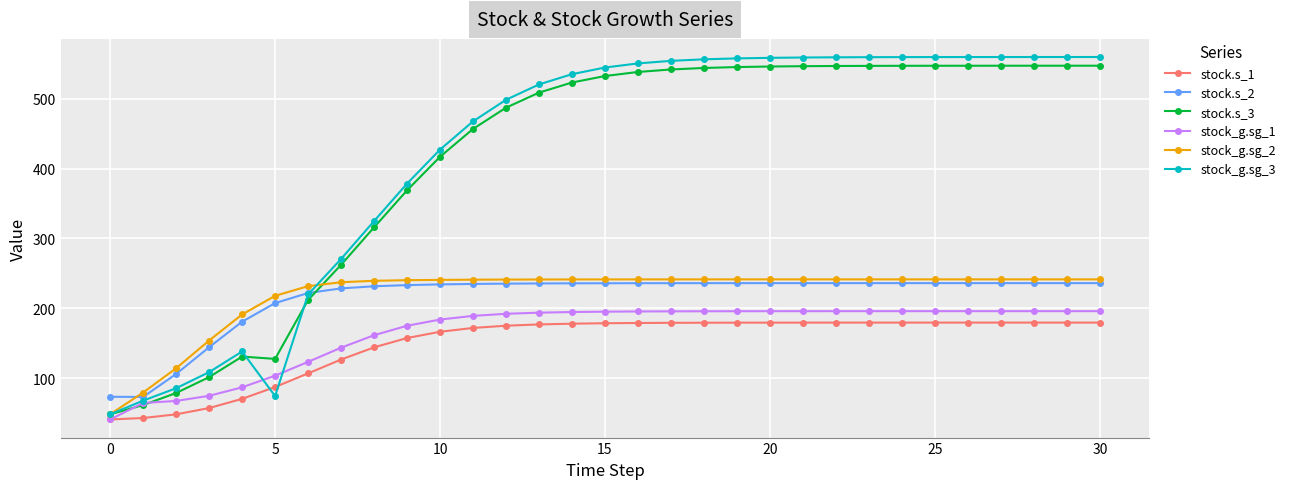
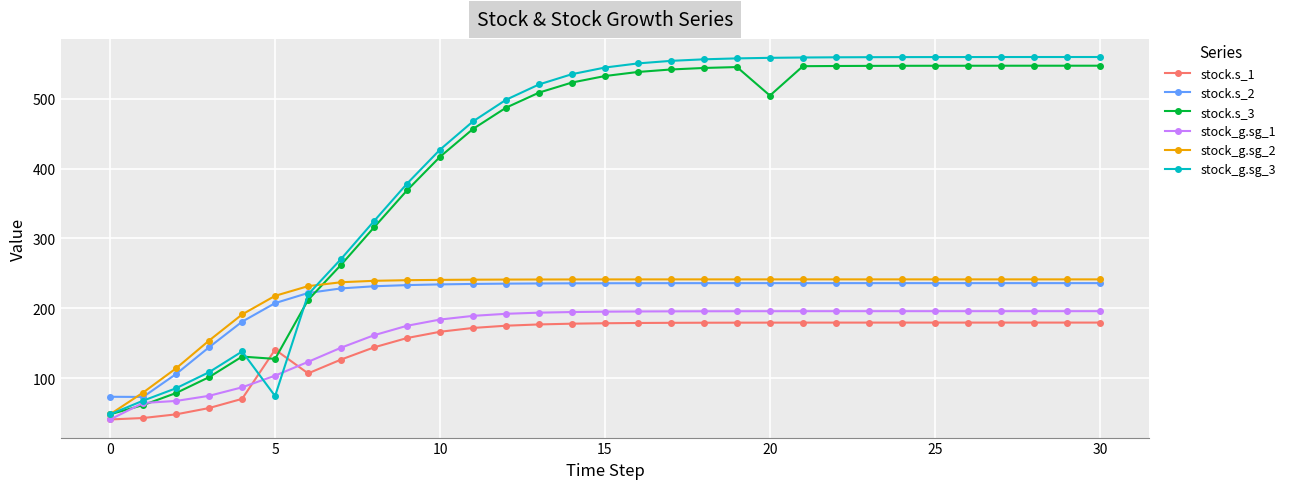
  {
    "stock.s_1": {
-     "5": 90,
+     "5": 140,
      "10": 170,
      "15": 180,
      "20": 180,
      "25": 180,
      "30": 180
    },
    "stock.s_2": {
      "0": 70,
      "5": 210,
      "10": 230,
      "15": 240,
      "20": 240,
      "25": 240,
      "30": 240
    },
    "stock.s_3": {
      "5": 130,
      "10": 420,
      "15": 530,
-     "20": 550,
+     "20": 500,
      "25": 550,
      "30": 550
    },
    "stock_g.sg_1": {
      "5": 100,
      "10": 180,
      "15": 200,
      "20": 200,
      "25": 200,
      "30": 200
    },
    "stock_g.sg_2": {
      "5": 220,
      "10": 240,
      "15": 240,
      "20": 240,
      "25": 240,
      "30": 240
    },
    "stock_g.sg_3": {
      "5": 70,
      "10": 430,
      "15": 540,
      "20": 560,
      "25": 560,
      "30": 560
    }
  }
